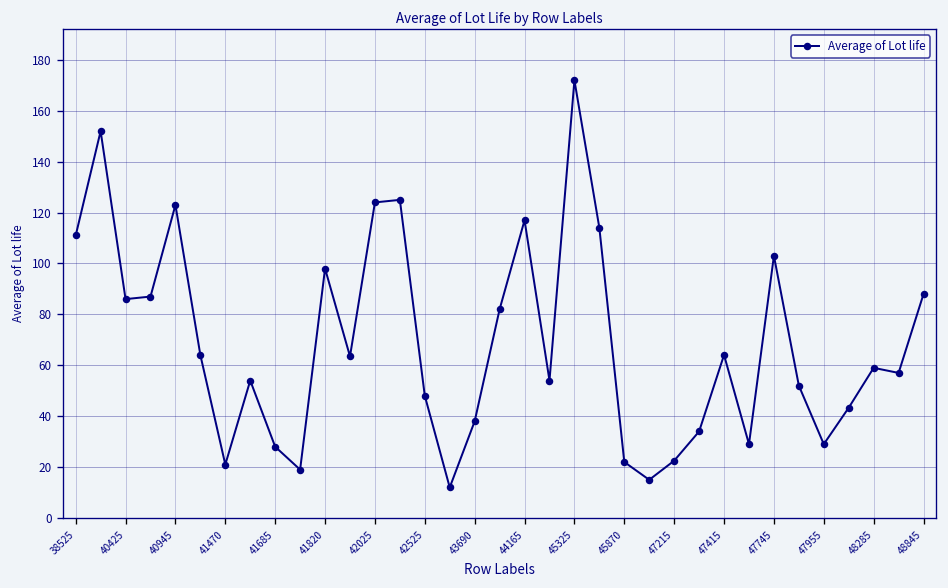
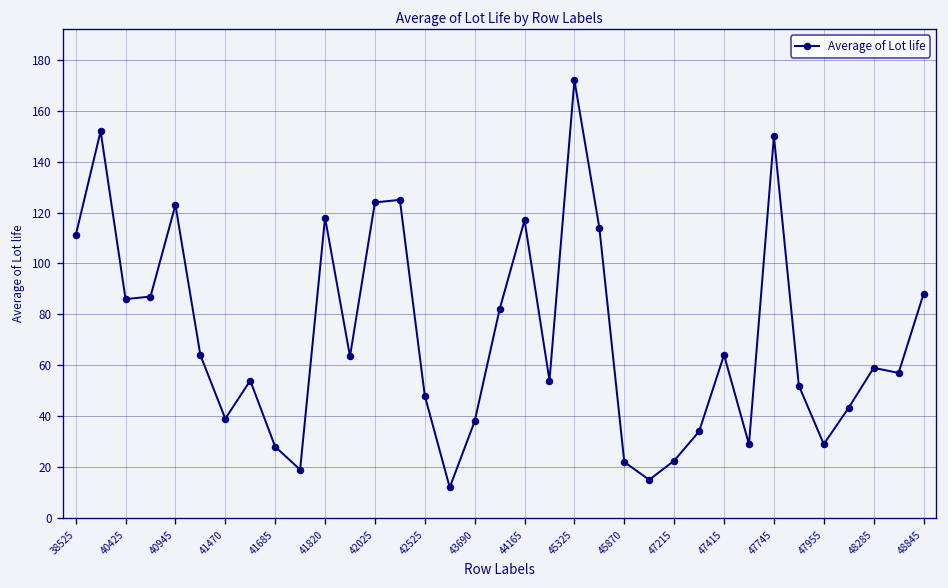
  {
    "38525": 111,
    "40425": 86,
    "40945": 123,
-   "41470": 21,
+   "41470": 39,
    "41685": 28,
-   "41820": 98,
+   "41820": 118,
    "42025": 124,
    "42525": 48,
    "43690": 38,
    "44165": 117,
    "45325": 172,
    "45870": 22,
    "47215": 23,
    "47415": 64,
-   "47745": 103,
+   "47745": 150,
    "47955": 29,
    "48285": 59,
    "48845": 88
  }
